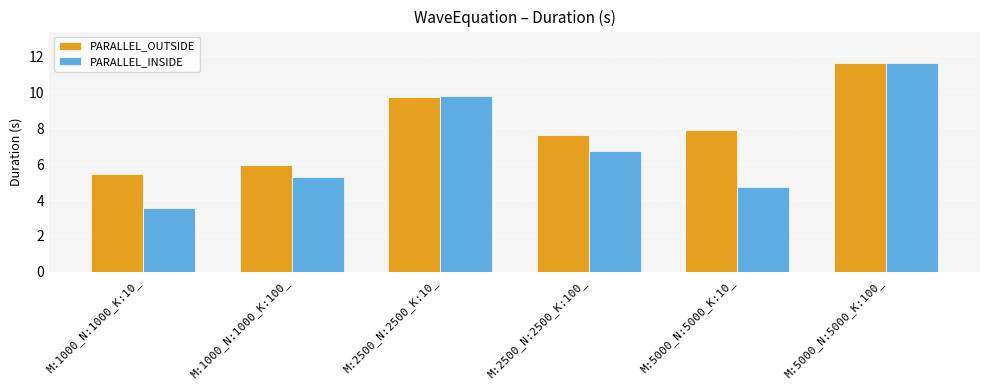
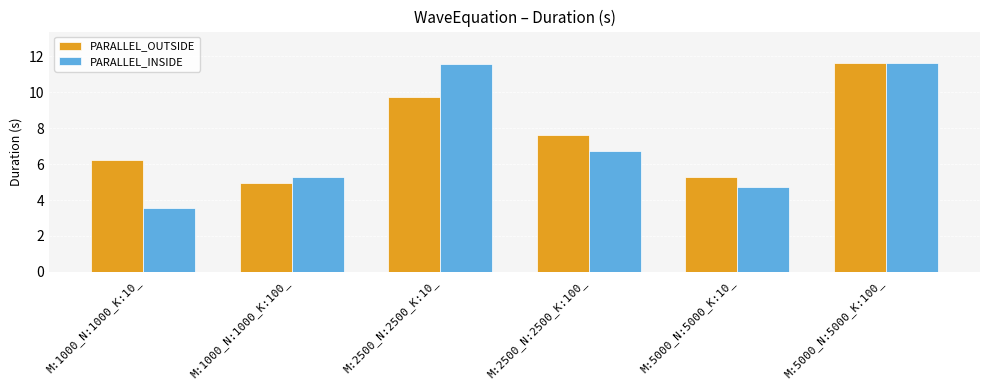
  {
    "PARALLEL_OUTSIDE": {
-     "M:1000_N:1000_K:10_": 5.5,
-     "M:1000_N:1000_K:100_": 5.9,
+     "M:1000_N:1000_K:10_": 6.2,
+     "M:1000_N:1000_K:100_": 5.0,
      "M:2500_N:2500_K:10_": 9.8,
      "M:2500_N:2500_K:100_": 7.6,
-     "M:5000_N:5000_K:10_": 7.9,
+     "M:5000_N:5000_K:10_": 5.3,
      "M:5000_N:5000_K:100_": 11.6
    },
    "PARALLEL_INSIDE": {
      "M:1000_N:1000_K:10_": 3.6,
      "M:1000_N:1000_K:100_": 5.3,
-     "M:2500_N:2500_K:10_": 9.8,
+     "M:2500_N:2500_K:10_": 11.5,
      "M:2500_N:2500_K:100_": 6.7,
      "M:5000_N:5000_K:10_": 4.7,
      "M:5000_N:5000_K:100_": 11.6
    }
  }
